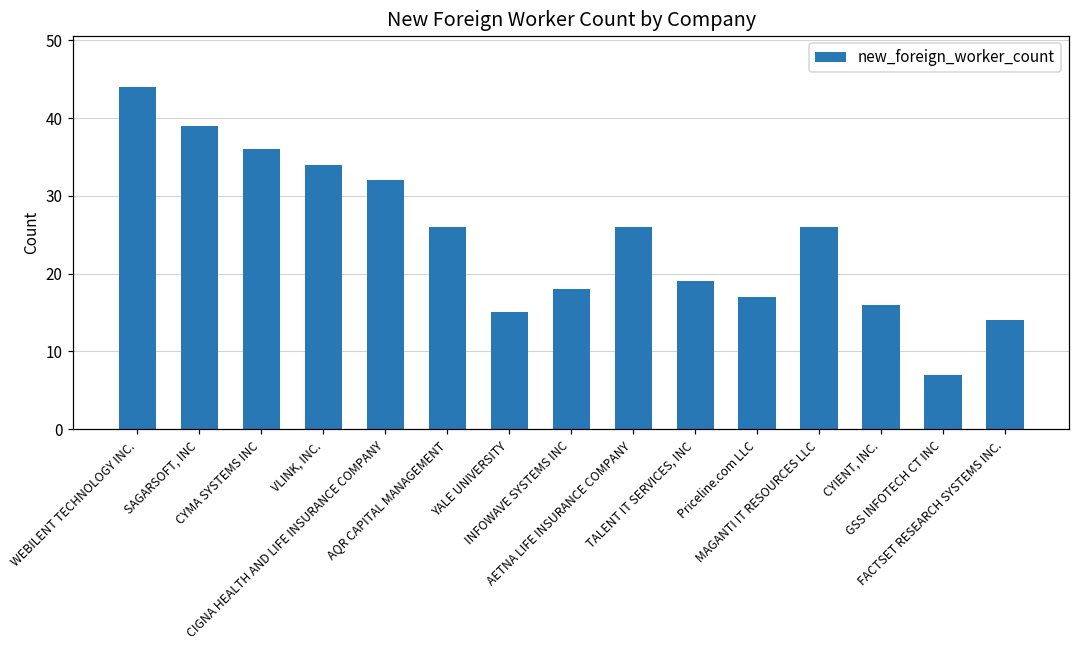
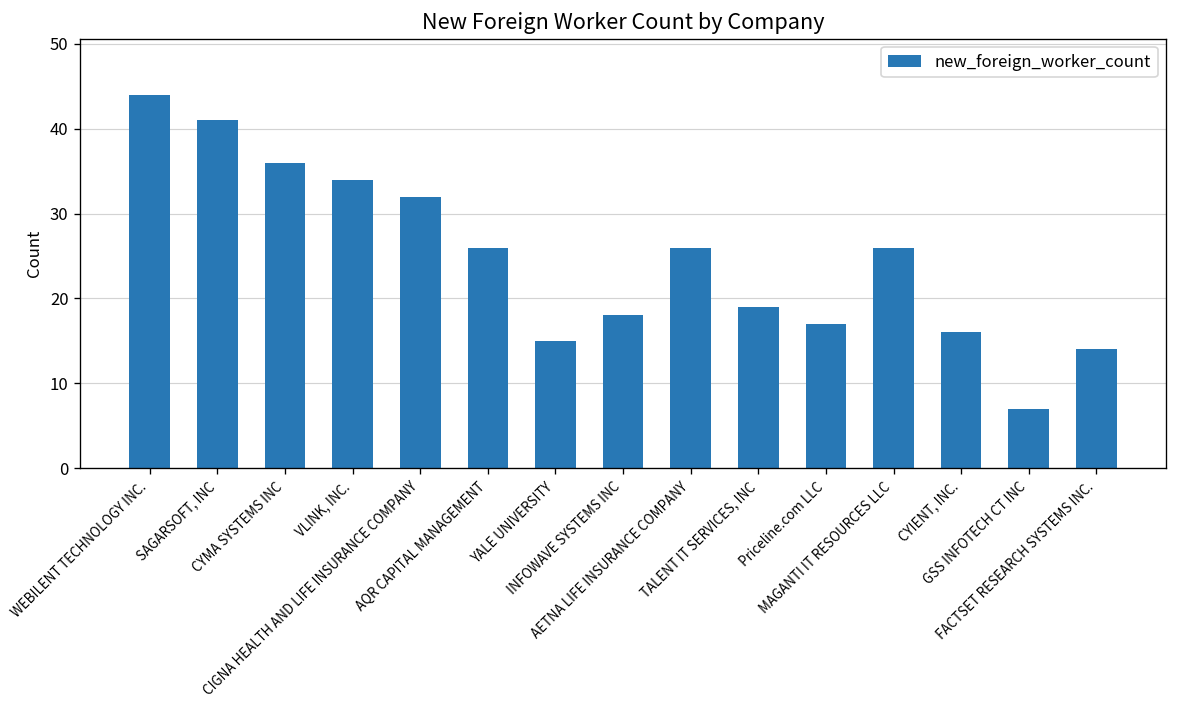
  {
    "WEBILENT TECHNOLOGY INC.": 44,
-   "SAGARSOFT, INC": 39,
+   "SAGARSOFT, INC": 41,
    "CYMA SYSTEMS INC": 36,
    "VLINK, INC.": 34,
    "CIGNA HEALTH AND LIFE INSURANCE COMPANY": 32,
    "AQR CAPITAL MANAGEMENT": 26,
    "YALE UNIVERSITY": 15,
    "INFOWAVE SYSTEMS INC": 18,
    "AETNA LIFE INSURANCE COMPANY": 26,
    "TALENT IT SERVICES, INC": 19,
    "Priceline.com LLC": 17,
    "MAGANTI IT RESOURCES LLC": 26,
    "CYIENT, INC.": 16,
    "GSS INFOTECH CT INC": 7,
    "FACTSET RESEARCH SYSTEMS INC.": 14
  }
